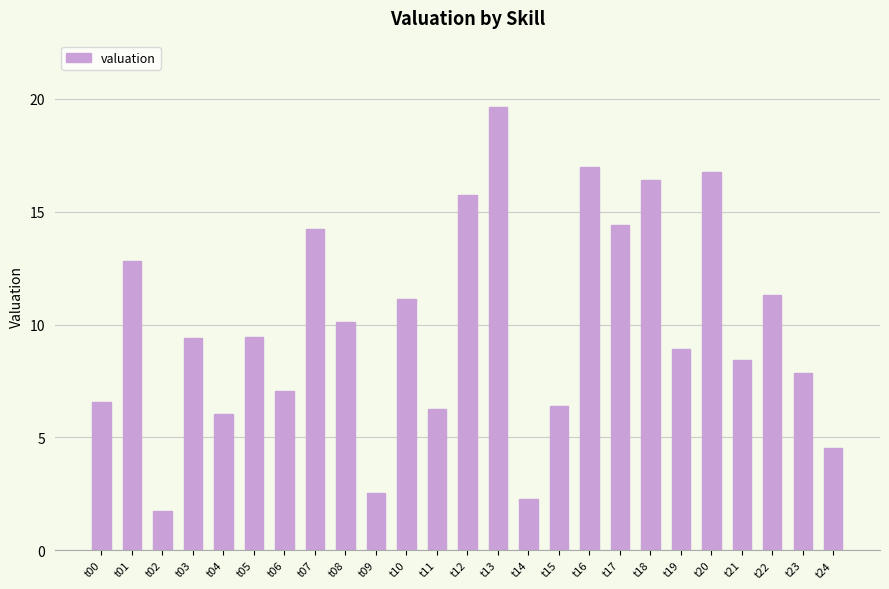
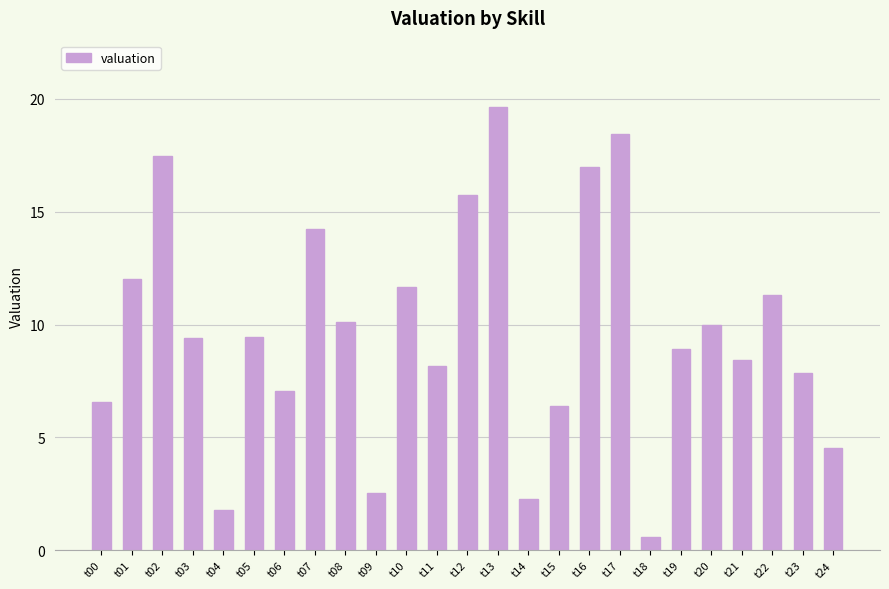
  {
    "t00": 6.6,
-   "t01": 12.8,
-   "t02": 1.7,
+   "t01": 12.0,
+   "t02": 17.5,
    "t03": 9.4,
-   "t04": 6.0,
+   "t04": 1.8,
    "t05": 9.5,
    "t06": 7.1,
    "t07": 14.2,
    "t08": 10.1,
    "t09": 2.5,
-   "t10": 11.1,
-   "t11": 6.3,
+   "t10": 11.6,
+   "t11": 8.2,
    "t12": 15.7,
    "t13": 19.6,
    "t14": 2.3,
    "t15": 6.4,
    "t16": 17.0,
-   "t17": 14.4,
-   "t18": 16.4,
+   "t17": 18.4,
+   "t18": 0.6,
    "t19": 8.9,
-   "t20": 16.7,
+   "t20": 10.0,
    "t21": 8.4,
    "t22": 11.3,
    "t23": 7.8,
    "t24": 4.5
  }
